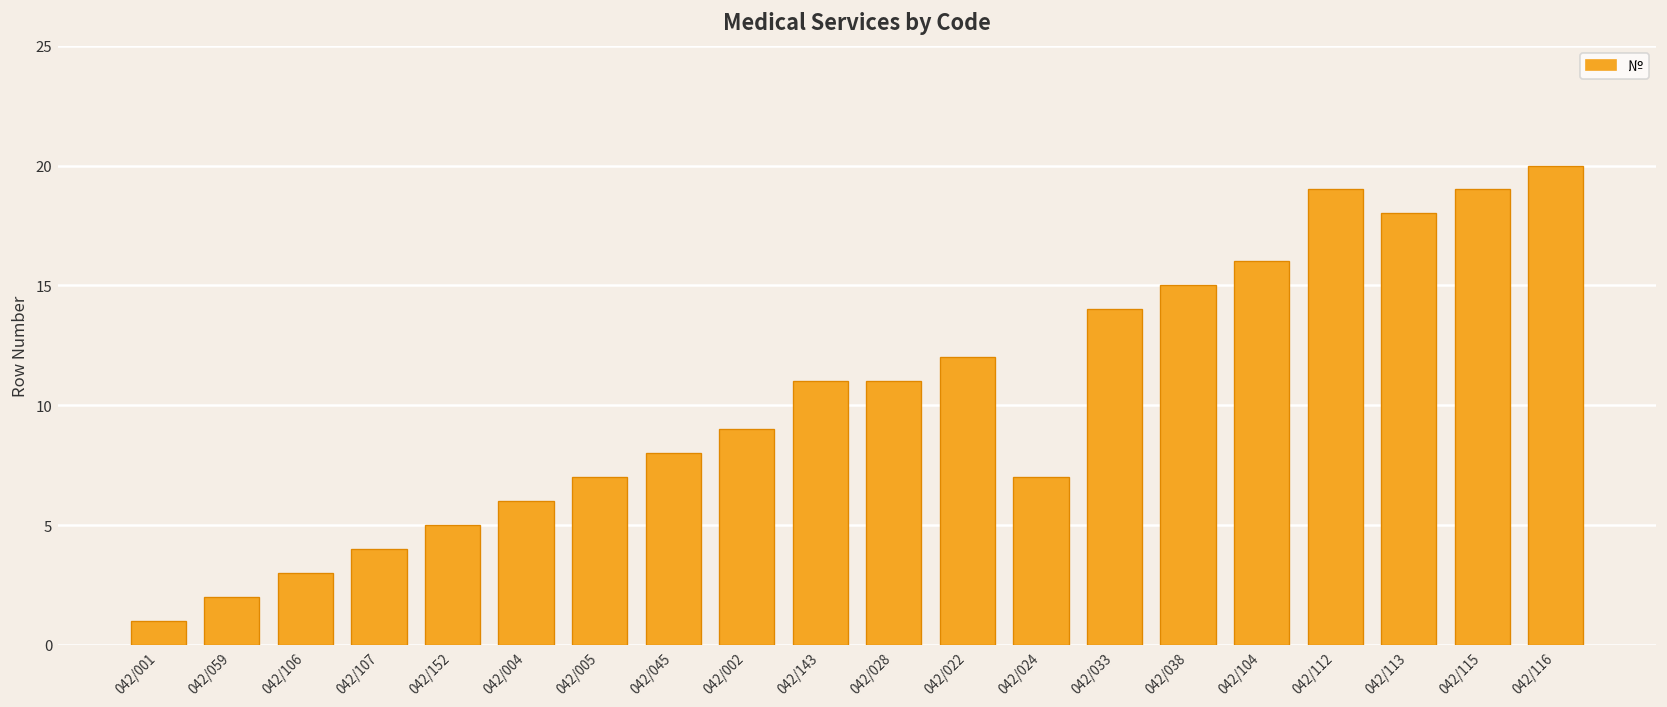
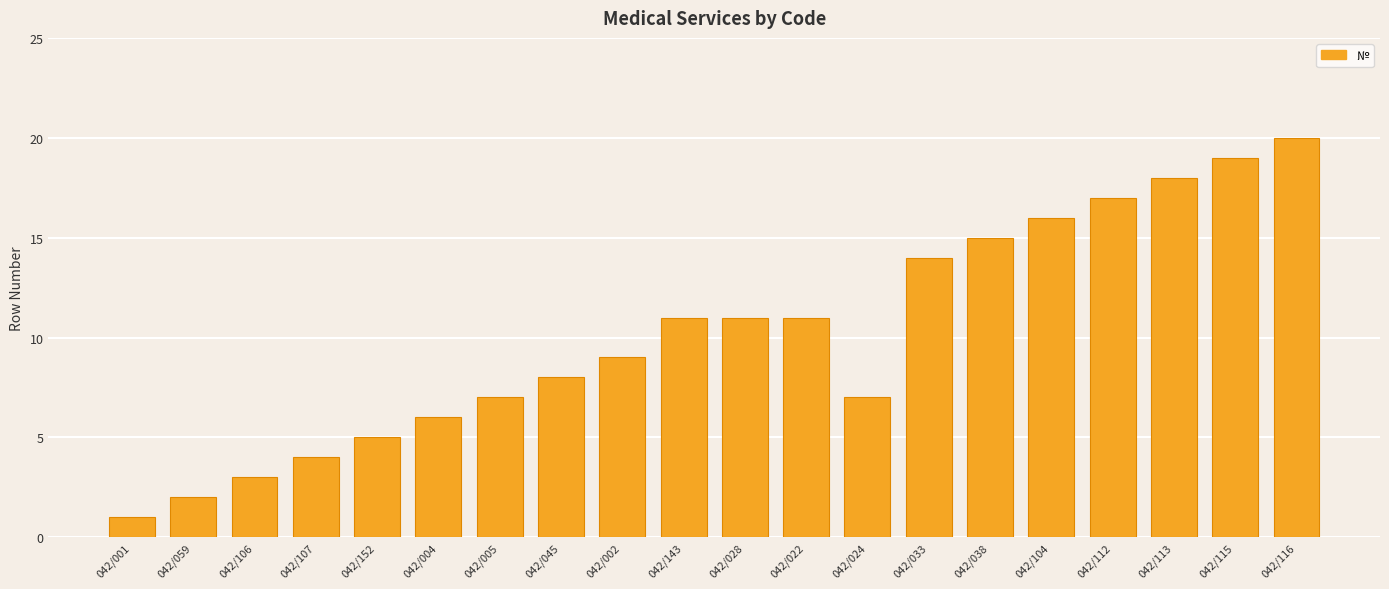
  {
    "042/001": 1,
    "042/059": 2,
    "042/106": 3,
    "042/107": 4,
    "042/152": 5,
    "042/004": 6,
    "042/005": 7,
    "042/045": 8,
    "042/002": 9,
    "042/143": 11,
    "042/028": 11,
-   "042/022": 12,
+   "042/022": 11,
    "042/024": 7,
    "042/033": 14,
    "042/038": 15,
    "042/104": 16,
-   "042/112": 19,
+   "042/112": 17,
    "042/113": 18,
    "042/115": 19,
    "042/116": 20
  }
